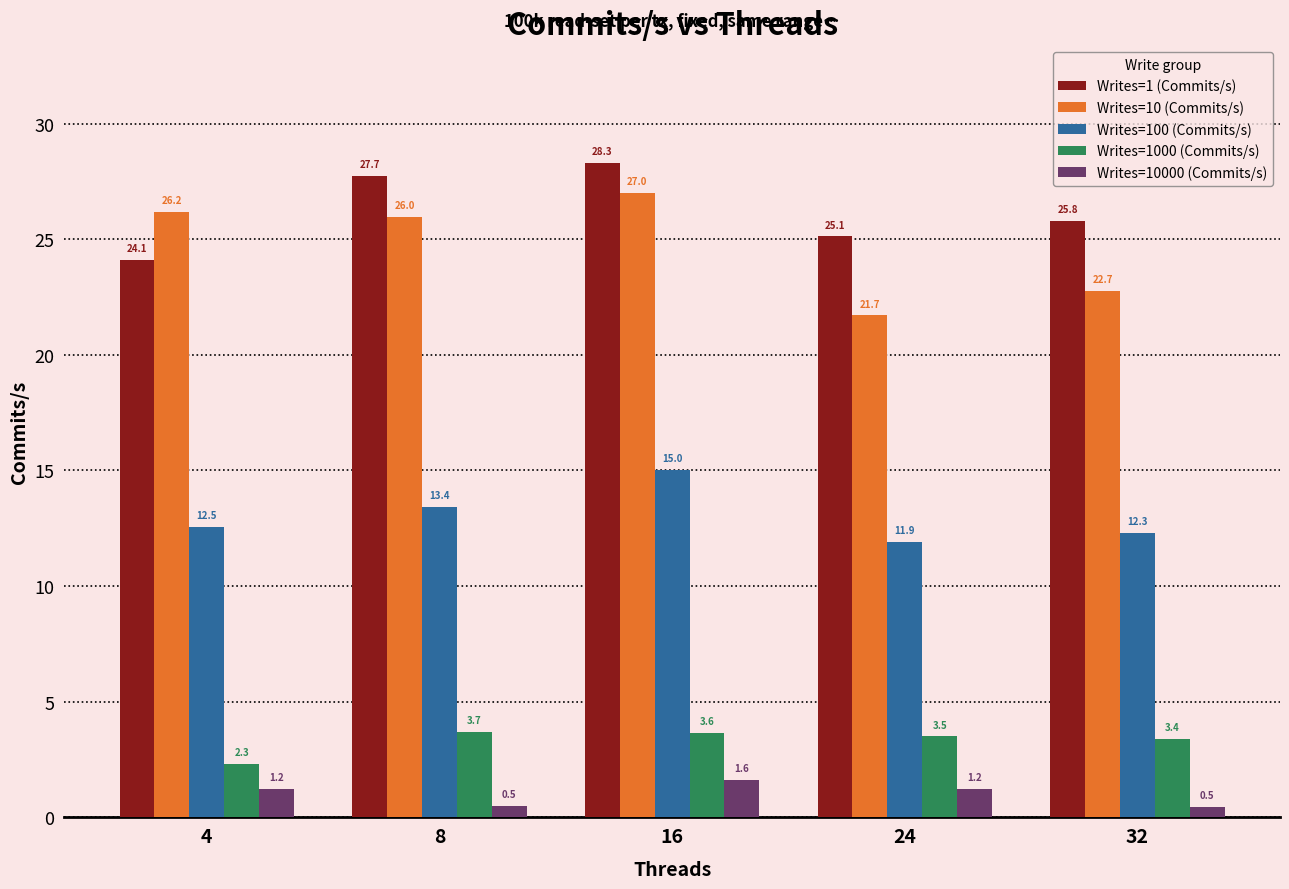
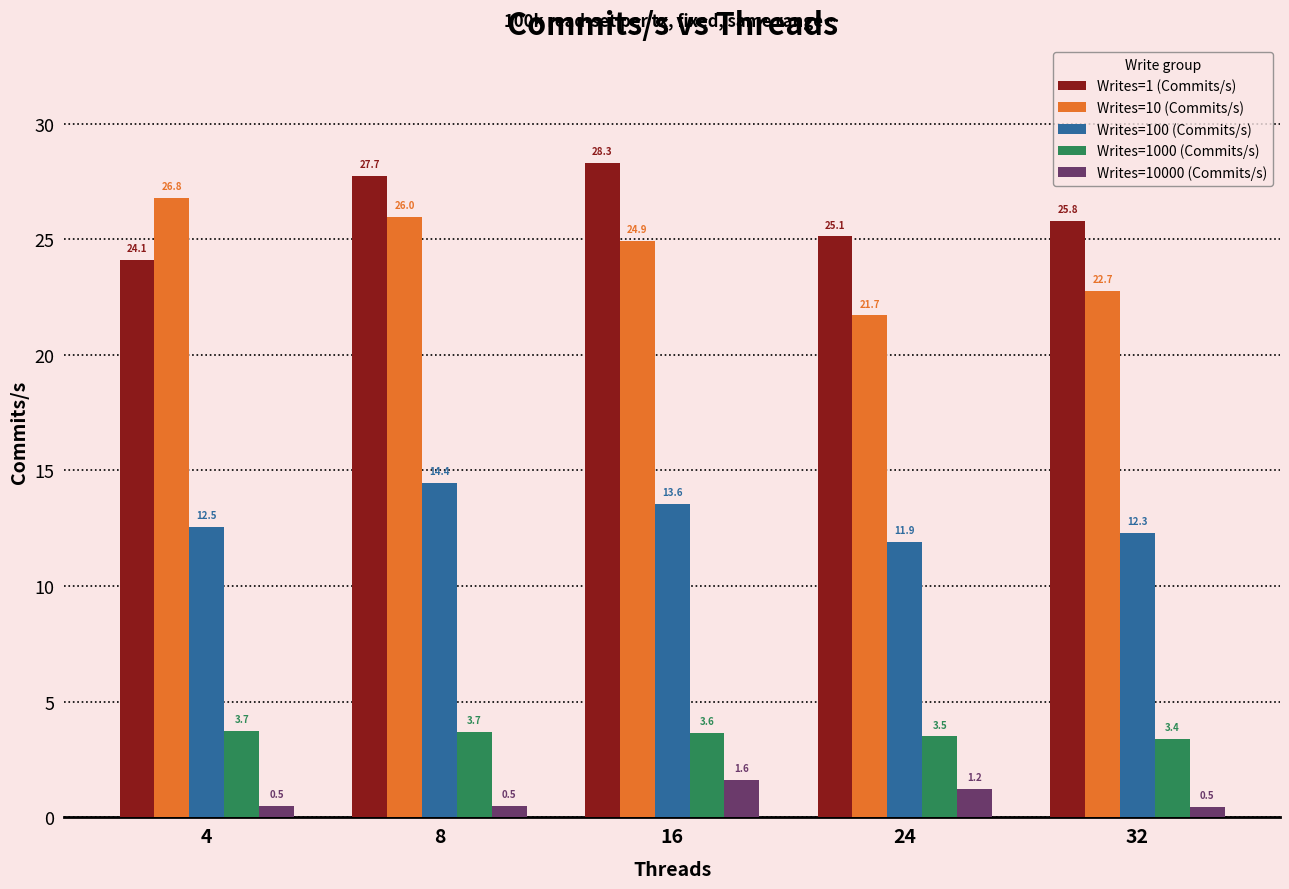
  {
    "Writes=1 (Commits/s)": {
      "4": 24.1,
      "8": 27.7,
      "16": 28.3,
      "24": 25.1,
      "32": 25.8
    },
    "Writes=10 (Commits/s)": {
-     "4": 26.2,
+     "4": 26.8,
      "8": 26.0,
-     "16": 27.0,
+     "16": 24.9,
      "24": 21.7,
      "32": 22.7
    },
    "Writes=100 (Commits/s)": {
      "4": 12.5,
-     "8": 13.4,
-     "16": 15.0,
+     "8": 14.4,
+     "16": 13.6,
      "24": 11.9,
      "32": 12.3
    },
    "Writes=1000 (Commits/s)": {
-     "4": 2.3,
+     "4": 3.7,
      "8": 3.7,
      "16": 3.6,
      "24": 3.5,
      "32": 3.4
    },
    "Writes=10000 (Commits/s)": {
-     "4": 1.2,
+     "4": 0.5,
      "8": 0.5,
      "16": 1.6,
      "24": 1.2,
      "32": 0.5
    }
  }
